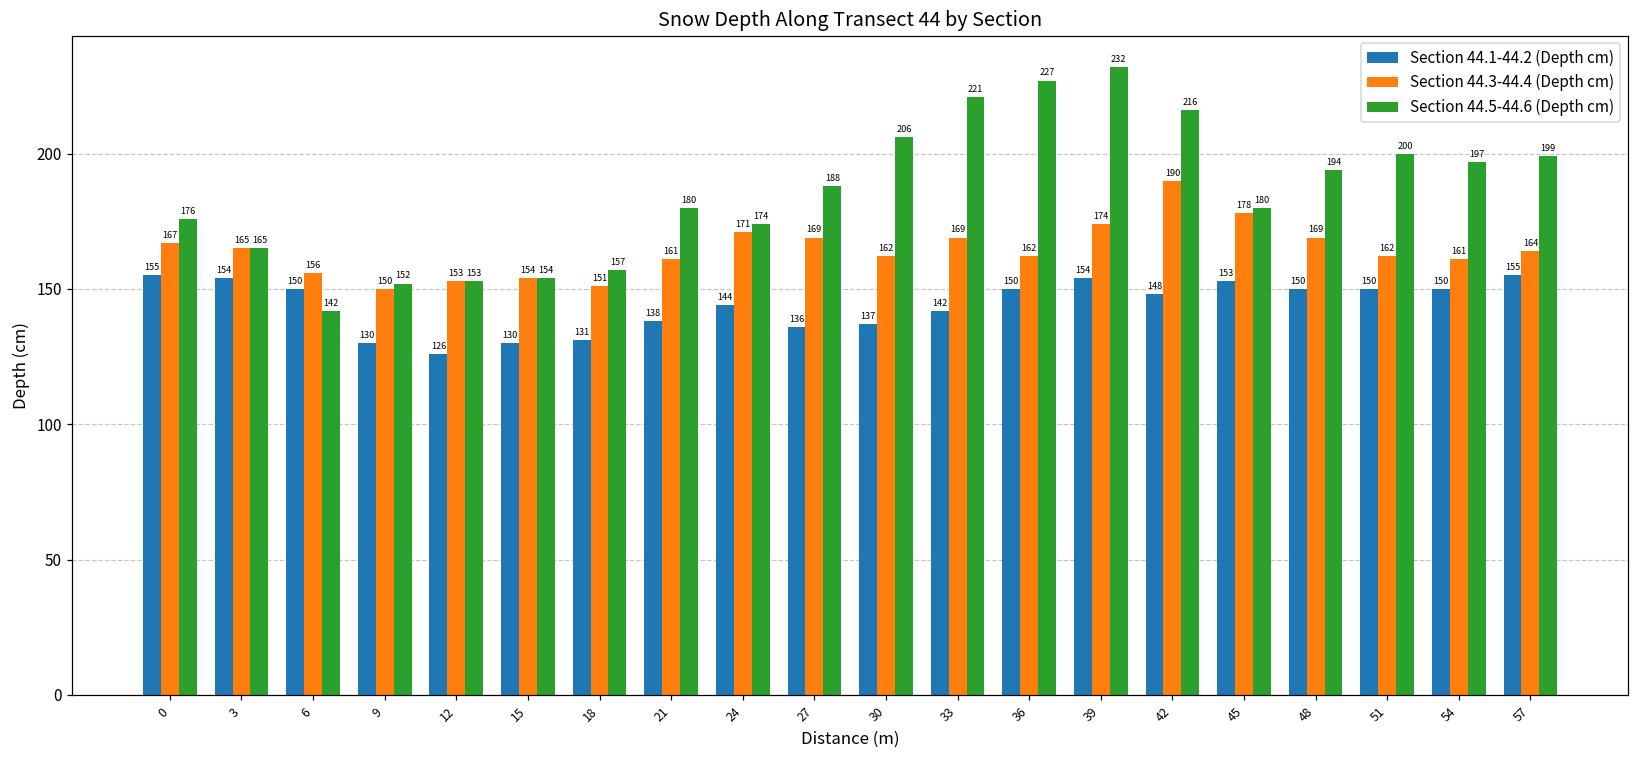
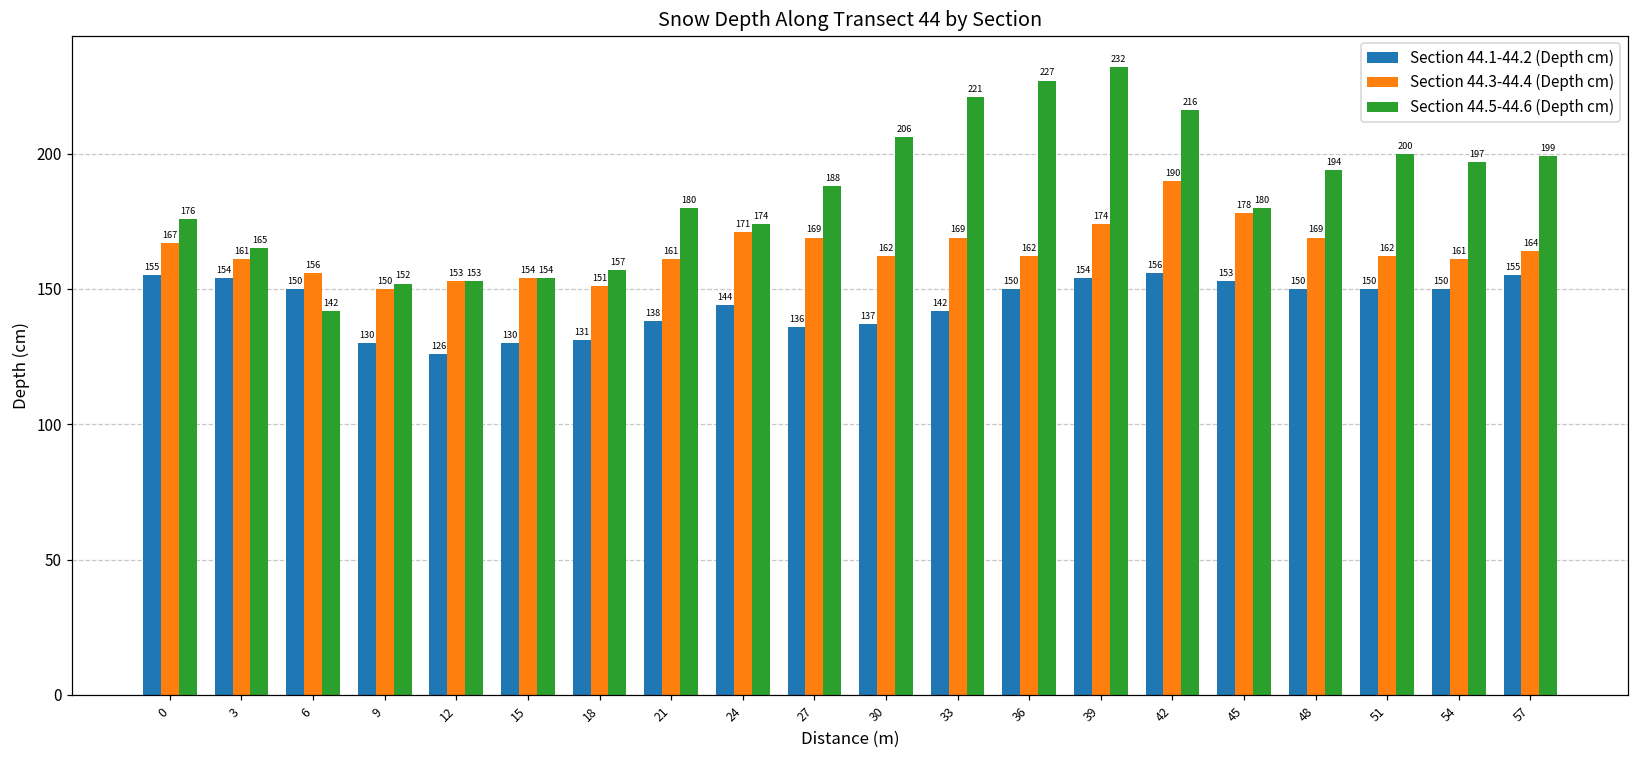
  {
    "Section 44.1-44.2 (Depth cm)": {
      "0": 155,
      "3": 154,
      "6": 150,
      "9": 130,
      "12": 126,
      "15": 130,
      "18": 131,
      "21": 138,
      "24": 144,
      "27": 136,
      "30": 137,
      "33": 142,
      "36": 150,
      "39": 154,
-     "42": 148,
+     "42": 156,
      "45": 153,
      "48": 150,
      "51": 150,
      "54": 150,
      "57": 155
    },
    "Section 44.3-44.4 (Depth cm)": {
      "0": 167,
-     "3": 165,
+     "3": 161,
      "6": 156,
      "9": 150,
      "12": 153,
      "15": 154,
      "18": 151,
      "21": 161,
      "24": 171,
      "27": 169,
      "30": 162,
      "33": 169,
      "36": 162,
      "39": 174,
      "42": 190,
      "45": 178,
      "48": 169,
      "51": 162,
      "54": 161,
      "57": 164
    },
    "Section 44.5-44.6 (Depth cm)": {
      "0": 176,
      "3": 165,
      "6": 142,
      "9": 152,
      "12": 153,
      "15": 154,
      "18": 157,
      "21": 180,
      "24": 174,
      "27": 188,
      "30": 206,
      "33": 221,
      "36": 227,
      "39": 232,
      "42": 216,
      "45": 180,
      "48": 194,
      "51": 200,
      "54": 197,
      "57": 199
    }
  }
